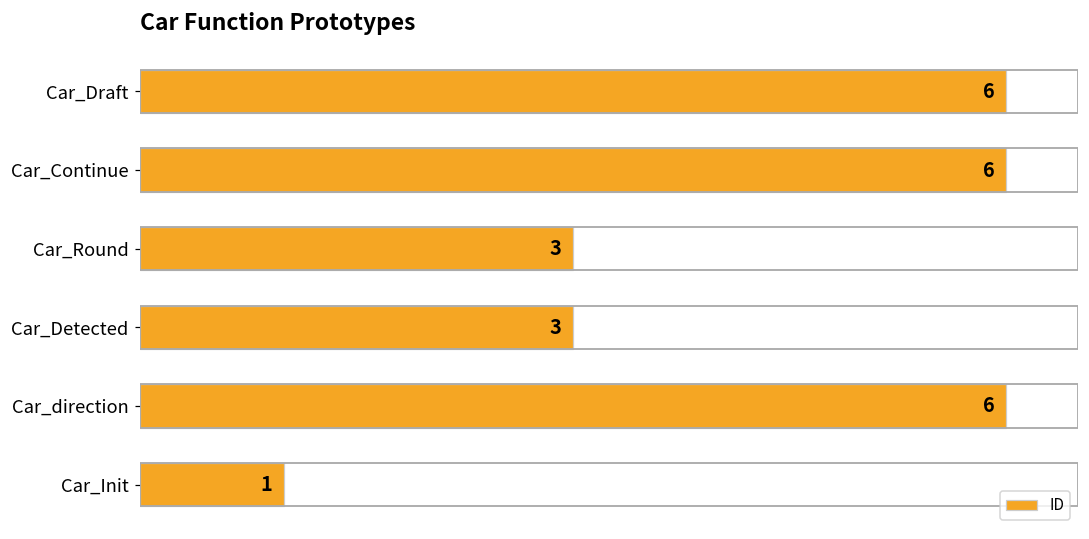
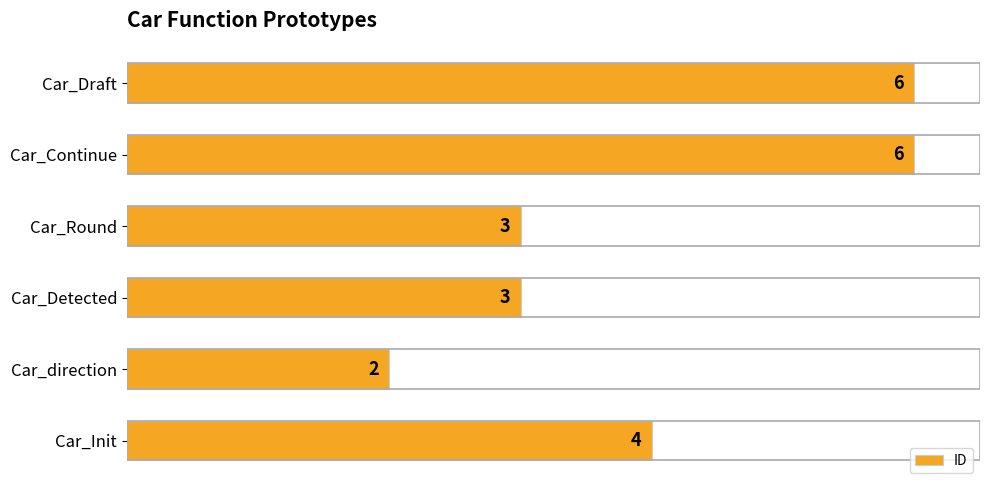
  {
    "Car_Draft": 6,
    "Car_Continue": 6,
    "Car_Round": 3,
    "Car_Detected": 3,
-   "Car_direction": 6,
-   "Car_Init": 1
+   "Car_direction": 2,
+   "Car_Init": 4
  }
